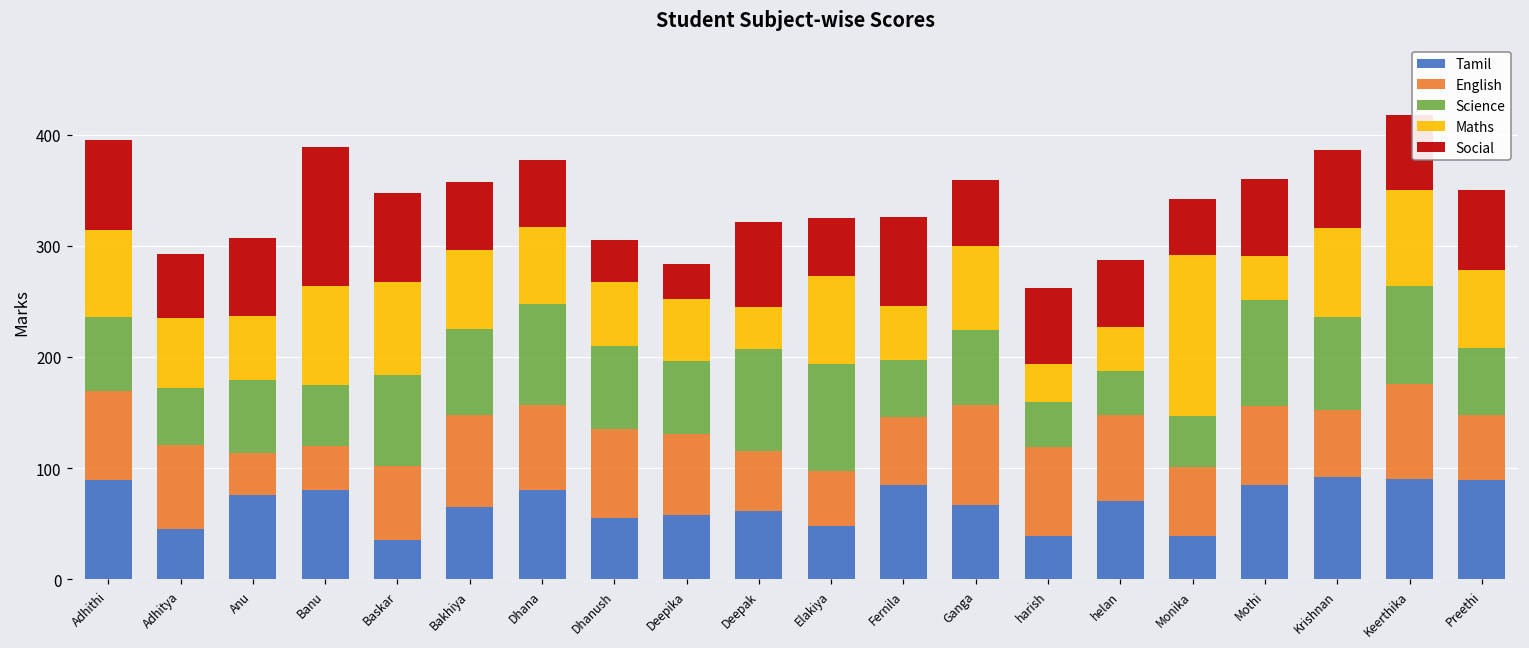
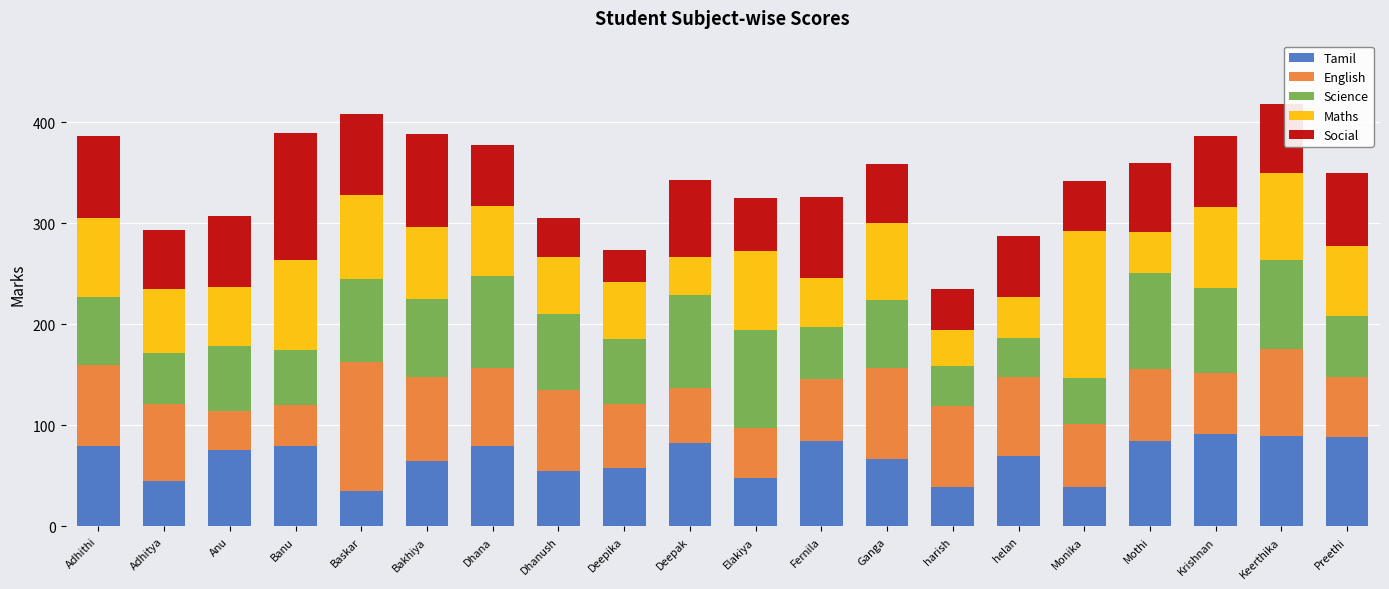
  {
    "Tamil": {
-     "Adhithi": 89,
+     "Adhithi": 80,
      "Adhitya": 45,
      "Anu": 76,
      "Banu": 80,
      "Baskar": 35,
      "Bakhiya": 65,
      "Dhana": 80,
      "Dhanush": 55,
      "Deepika": 58,
-     "Deepak": 61,
+     "Deepak": 83,
      "Elakiya": 48,
      "Fernila": 85,
      "Ganga": 67,
      "harish": 39,
      "helan": 70,
      "Monika": 39,
      "Mothi": 85,
      "Krishnan": 92,
      "Keerthika": 90,
      "Preethi": 89
    },
    "English": {
      "Adhithi": 80,
      "Adhitya": 76,
      "Anu": 38,
      "Banu": 40,
-     "Baskar": 67,
+     "Baskar": 128,
      "Bakhiya": 83,
      "Dhana": 77,
      "Dhanush": 80,
-     "Deepika": 73,
+     "Deepika": 63,
      "Deepak": 54,
      "Elakiya": 49,
      "Fernila": 61,
      "Ganga": 90,
      "harish": 80,
      "helan": 78,
      "Monika": 62,
      "Mothi": 71,
      "Krishnan": 60,
      "Keerthika": 86,
      "Preethi": 59
    },
    "Science": {
      "Adhithi": 67,
      "Adhitya": 51,
      "Anu": 65,
      "Banu": 55,
      "Baskar": 82,
      "Bakhiya": 77,
      "Dhana": 91,
      "Dhanush": 75,
      "Deepika": 65,
      "Deepak": 92,
      "Elakiya": 97,
      "Fernila": 51,
      "Ganga": 67,
      "harish": 40,
      "helan": 39,
      "Monika": 46,
      "Mothi": 95,
      "Krishnan": 84,
      "Keerthika": 88,
      "Preethi": 60
    },
    "Maths": {
      "Adhithi": 78,
      "Adhitya": 63,
      "Anu": 58,
      "Banu": 89,
      "Baskar": 83,
      "Bakhiya": 71,
      "Dhana": 69,
      "Dhanush": 57,
      "Deepika": 56,
      "Deepak": 38,
      "Elakiya": 79,
      "Fernila": 49,
      "Ganga": 76,
      "harish": 35,
      "helan": 40,
      "Monika": 145,
      "Mothi": 40,
      "Krishnan": 80,
      "Keerthika": 86,
      "Preethi": 70
    },
    "Social": {
      "Adhithi": 81,
      "Adhitya": 58,
      "Anu": 70,
      "Banu": 125,
      "Baskar": 80,
-     "Bakhiya": 61,
+     "Bakhiya": 92,
      "Dhana": 60,
      "Dhanush": 38,
      "Deepika": 32,
      "Deepak": 76,
      "Elakiya": 52,
      "Fernila": 80,
      "Ganga": 59,
-     "harish": 68,
+     "harish": 41,
      "helan": 60,
      "Monika": 50,
      "Mothi": 69,
      "Krishnan": 70,
      "Keerthika": 68,
      "Preethi": 72
    }
  }
